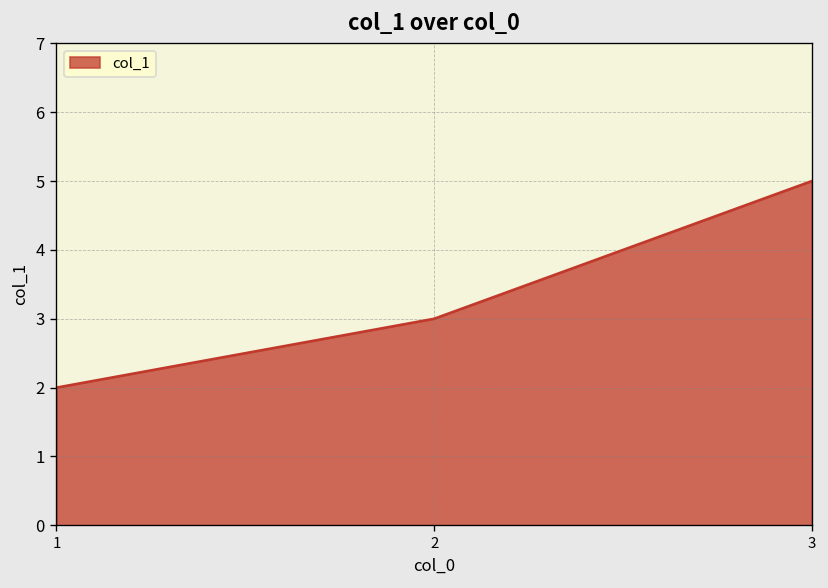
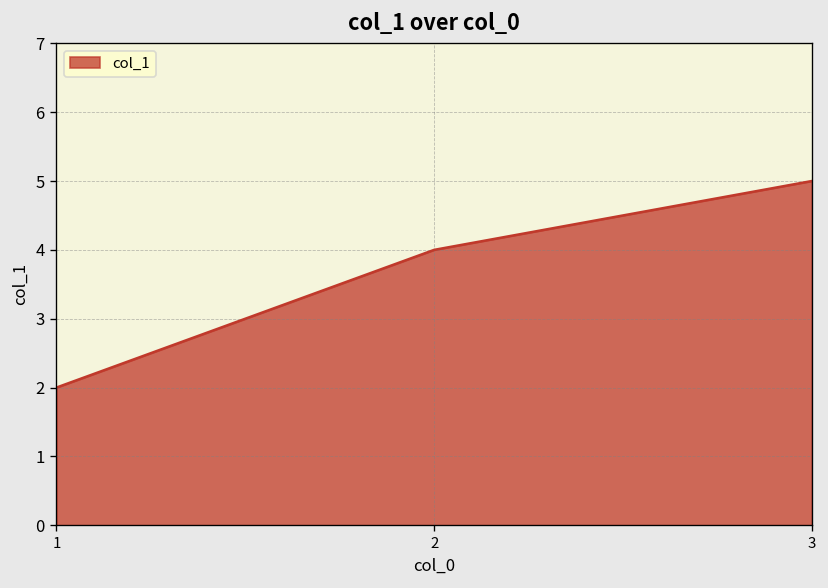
  {
    "1": 2,
-   "2": 3,
+   "2": 4,
    "3": 5
  }
